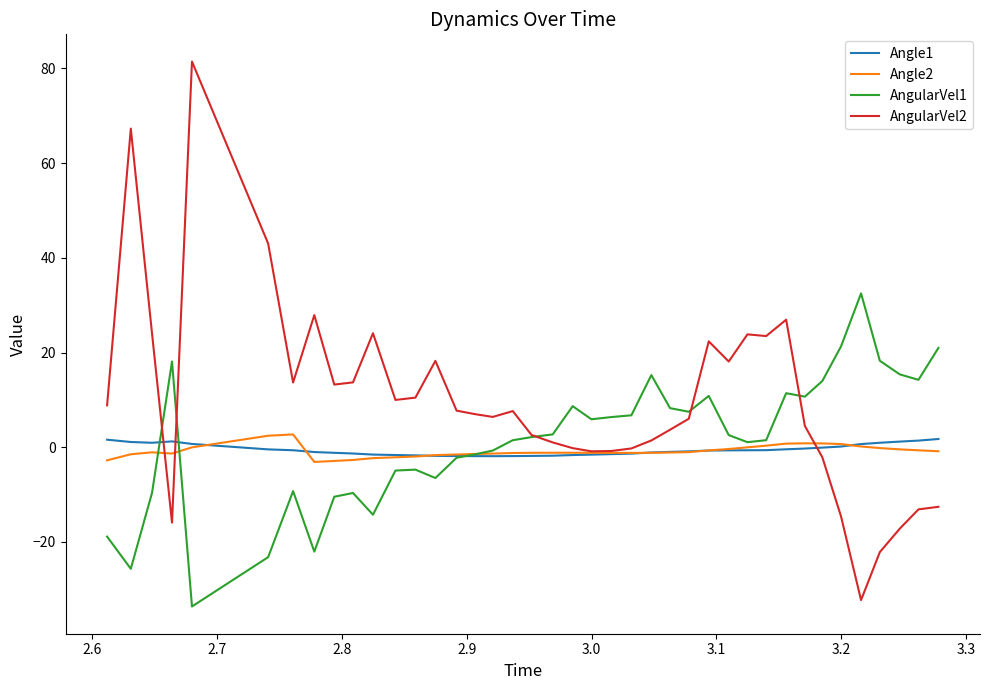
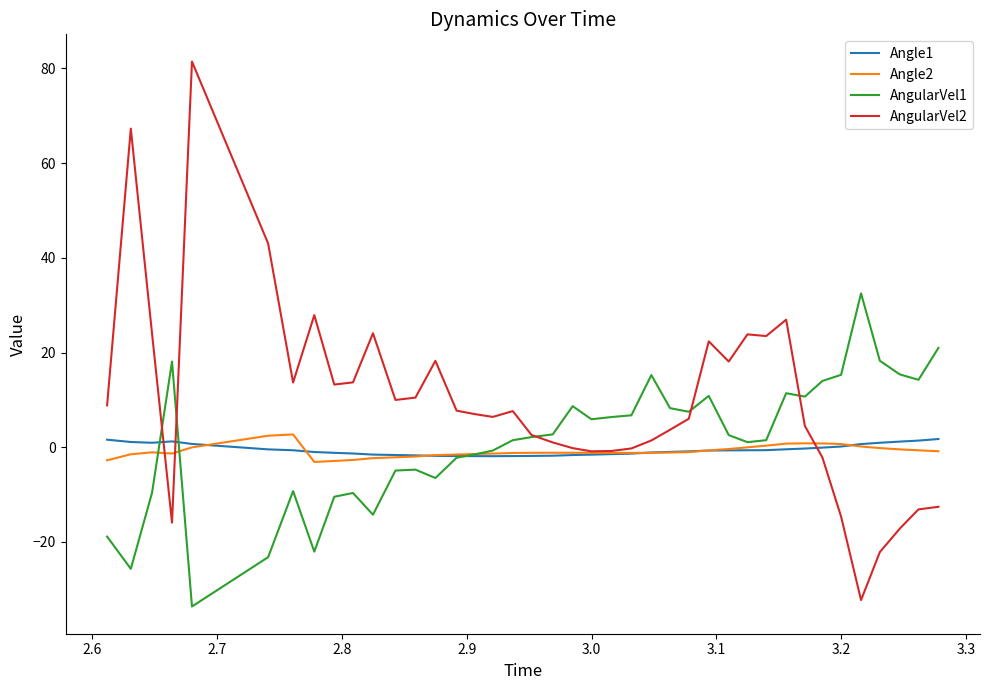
  {
    "AngularVel1": {
      "3.0": 6,
-     "3.2": 21
+     "3.2": 15
    },
    "AngularVel2": {
      "3.2": -15
    }
  }
